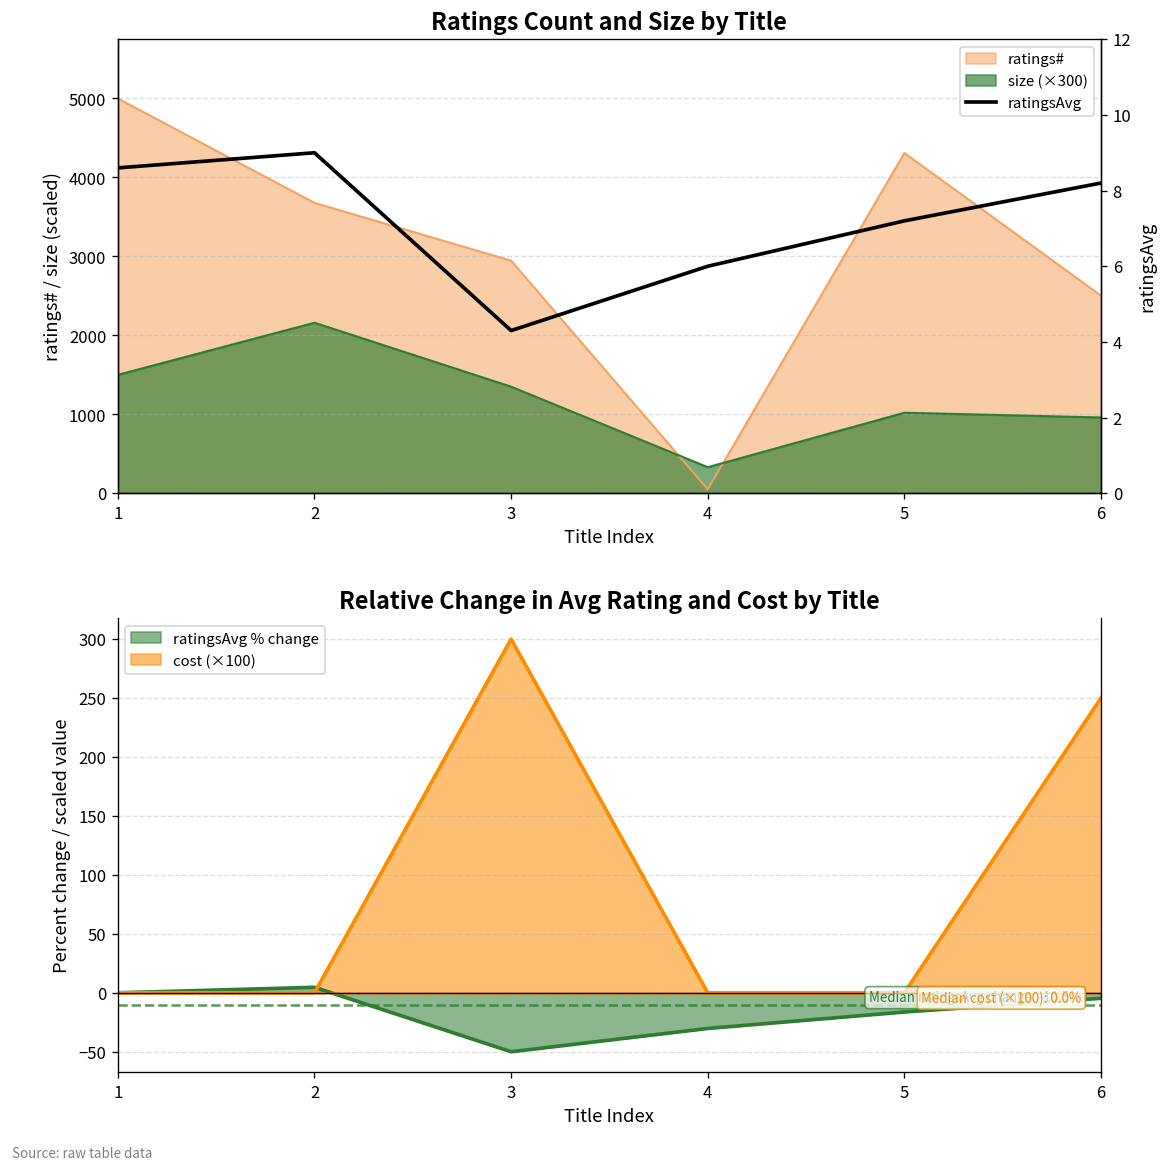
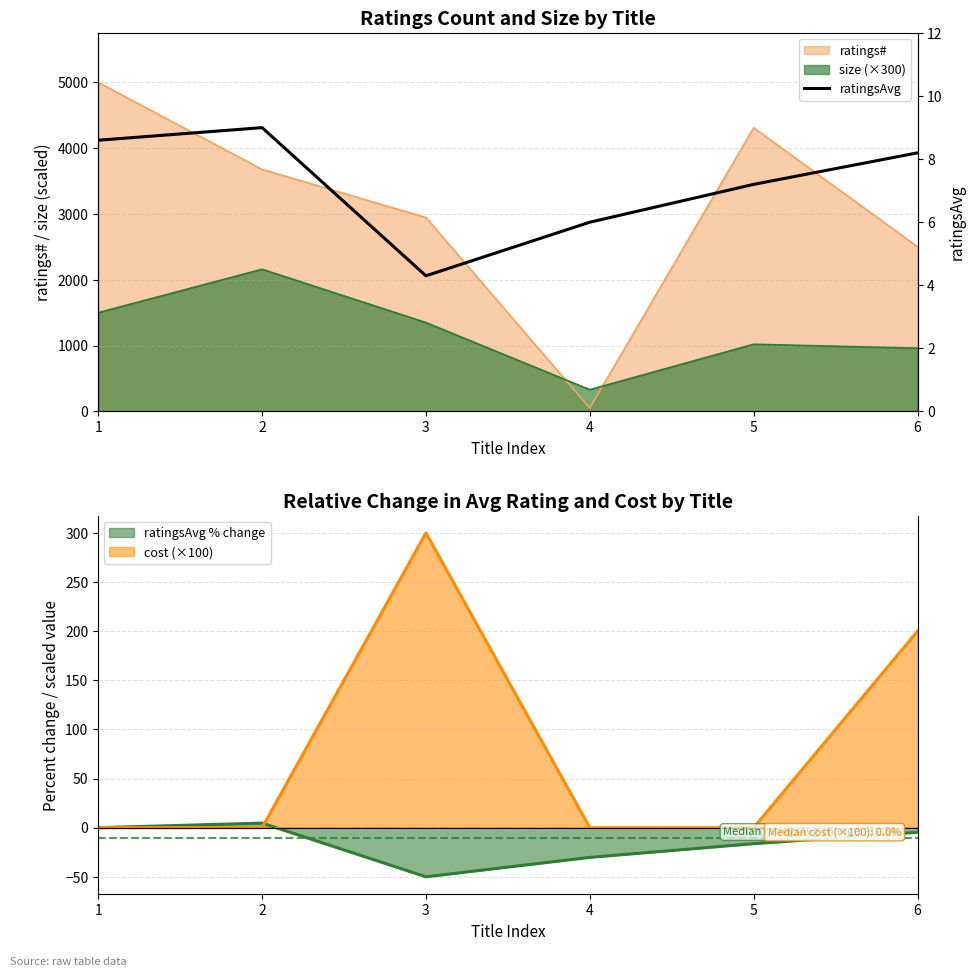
  {
    "Relative Change in Avg Rating and Cost by Title": {
      "cost (×100)": {
        "2": 0,
        "3": 300,
-       "6": 250
+       "6": 200
      }
    }
  }
